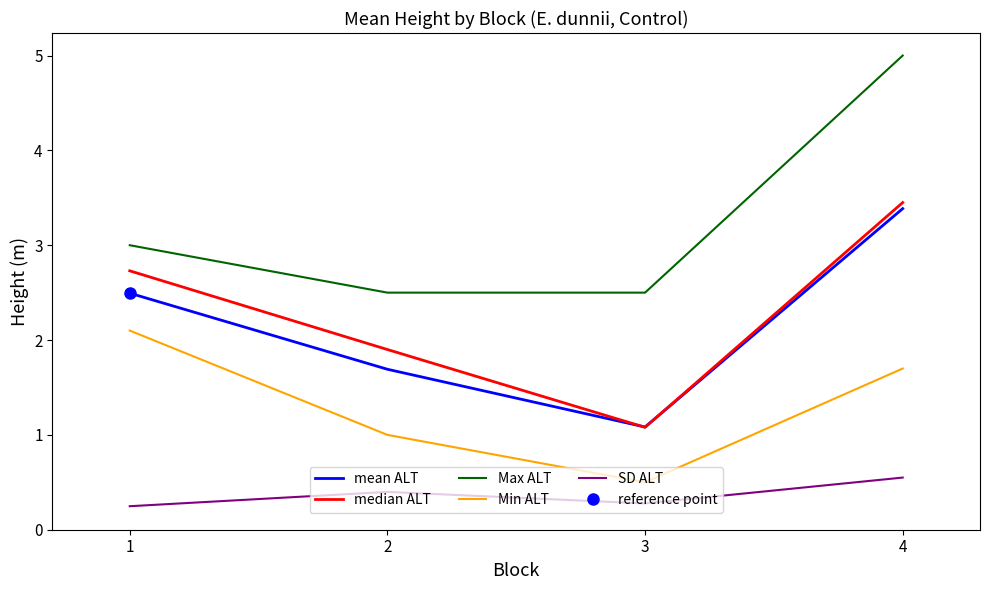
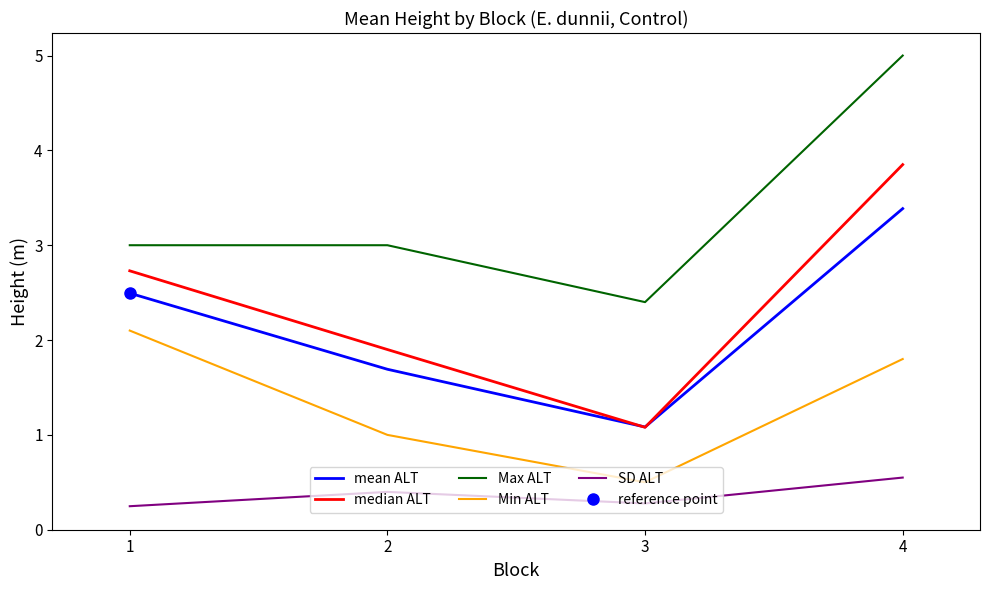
  {
    "median ALT": {
      "1": 2.7,
      "2": 1.9,
-     "4": 3.5
+     "4": 3.9
    },
    "Max ALT": {
      "1": 3.0,
-     "2": 2.5,
-     "3": 2.5,
+     "2": 3.0,
+     "3": 2.4,
      "4": 5.0
    },
    "Min ALT": {
      "1": 2.1,
      "2": 1.0,
-     "4": 1.7
+     "4": 1.8
    },
    "SD ALT": {
      "1": 0.2,
      "4": 0.5
    }
  }
